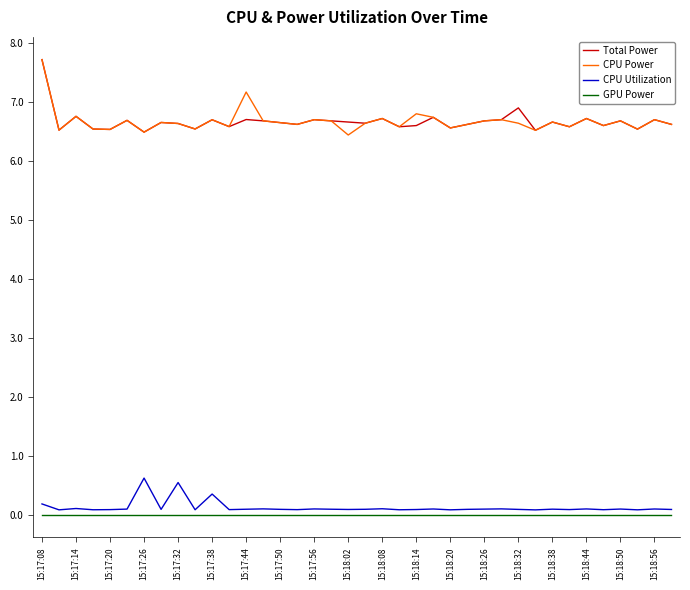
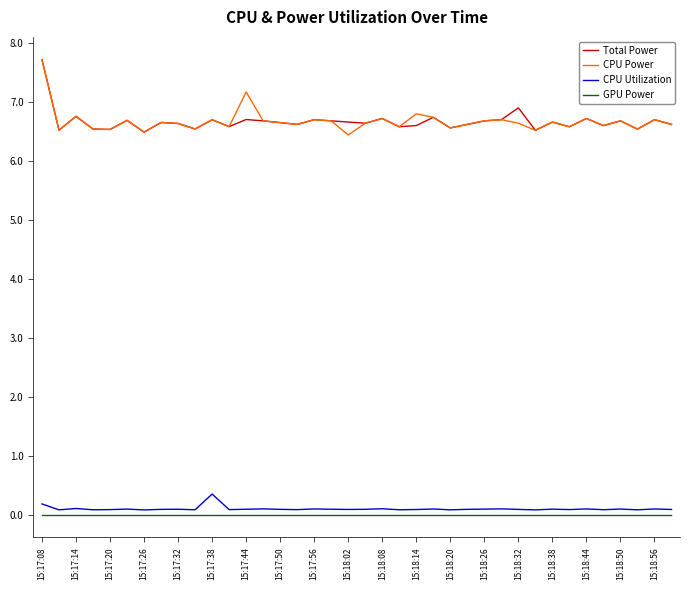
  {
    "Total Power": {
      "15:17:44": 6.7,
      "15:18:02": 6.7,
      "15:18:14": 6.6,
      "15:18:32": 6.9
    },
    "CPU Power": {
      "15:17:44": 7.2,
      "15:18:02": 6.4,
      "15:18:14": 6.8,
      "15:18:32": 6.6
    },
    "CPU Utilization": {
      "15:17:08": 0.2,
      "15:17:14": 0.1,
      "15:17:20": 0.1,
-     "15:17:26": 0.6,
-     "15:17:32": 0.5,
+     "15:17:26": 0.1,
+     "15:17:32": 0.1,
      "15:17:38": 0.3,
      "15:17:44": 0.1,
      "15:17:50": 0.1,
      "15:17:56": 0.1,
      "15:18:02": 0.1,
      "15:18:08": 0.1,
      "15:18:14": 0.1,
      "15:18:20": 0.1,
      "15:18:26": 0.1,
      "15:18:32": 0.1,
      "15:18:38": 0.1,
      "15:18:44": 0.1,
      "15:18:50": 0.1,
      "15:18:56": 0.1
    },
    "GPU Power": {
      "15:17:08": 0.0,
      "15:17:14": 0.0,
      "15:17:20": 0.0,
      "15:17:26": 0.0,
      "15:17:32": 0.0,
      "15:17:38": 0.0,
      "15:17:44": 0.0,
      "15:17:50": 0.0,
      "15:17:56": 0.0,
      "15:18:02": 0.0,
      "15:18:08": 0.0,
      "15:18:14": 0.0,
      "15:18:20": 0.0,
      "15:18:26": 0.0,
      "15:18:32": 0.0,
      "15:18:38": 0.0,
      "15:18:44": 0.0,
      "15:18:50": 0.0,
      "15:18:56": 0.0
    }
  }
